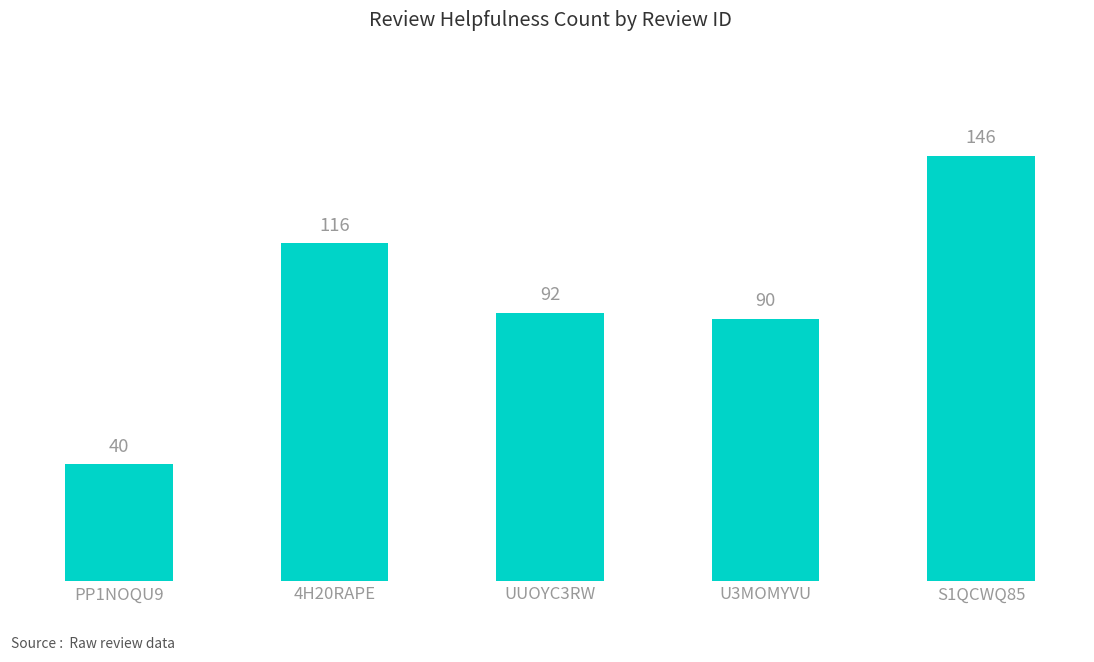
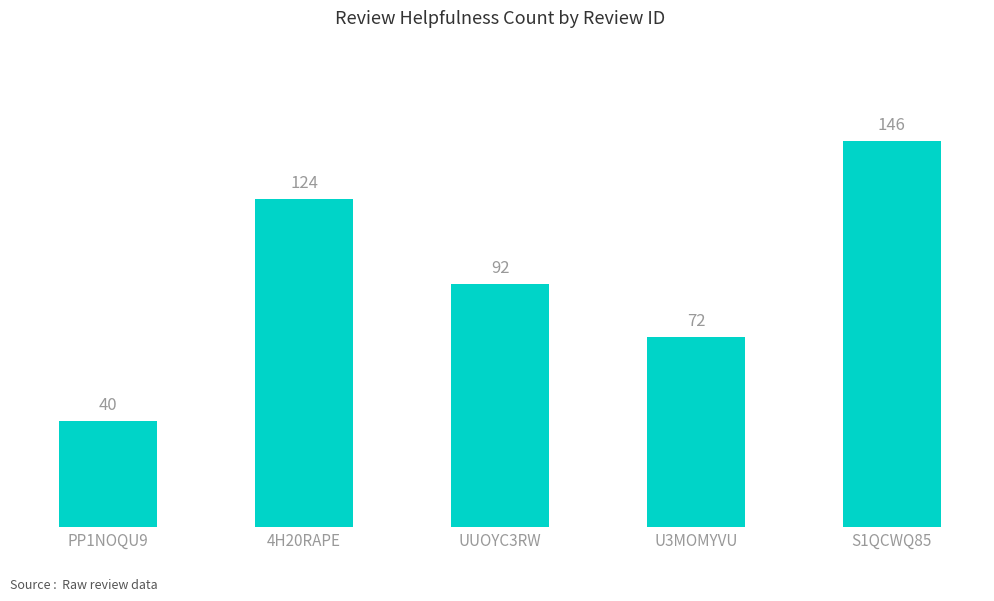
  {
    "PP1NOQU9": 40,
-   "4H20RAPE": 116,
+   "4H20RAPE": 124,
    "UUOYC3RW": 92,
-   "U3MOMYVU": 90,
+   "U3MOMYVU": 72,
    "S1QCWQ85": 146
  }
